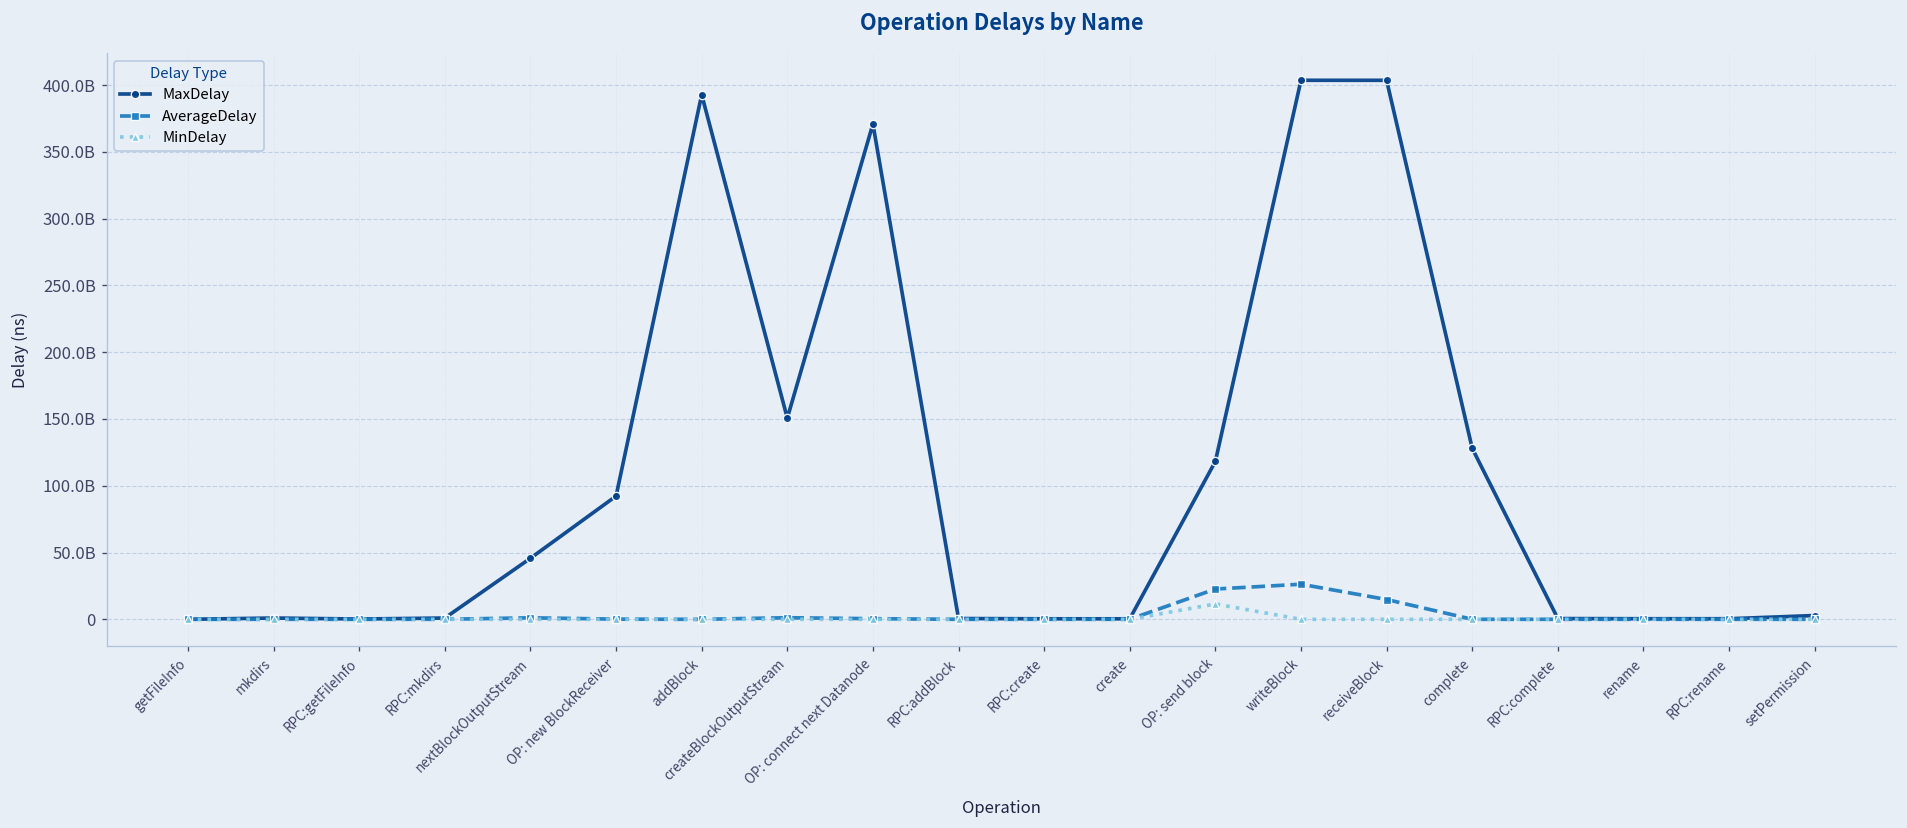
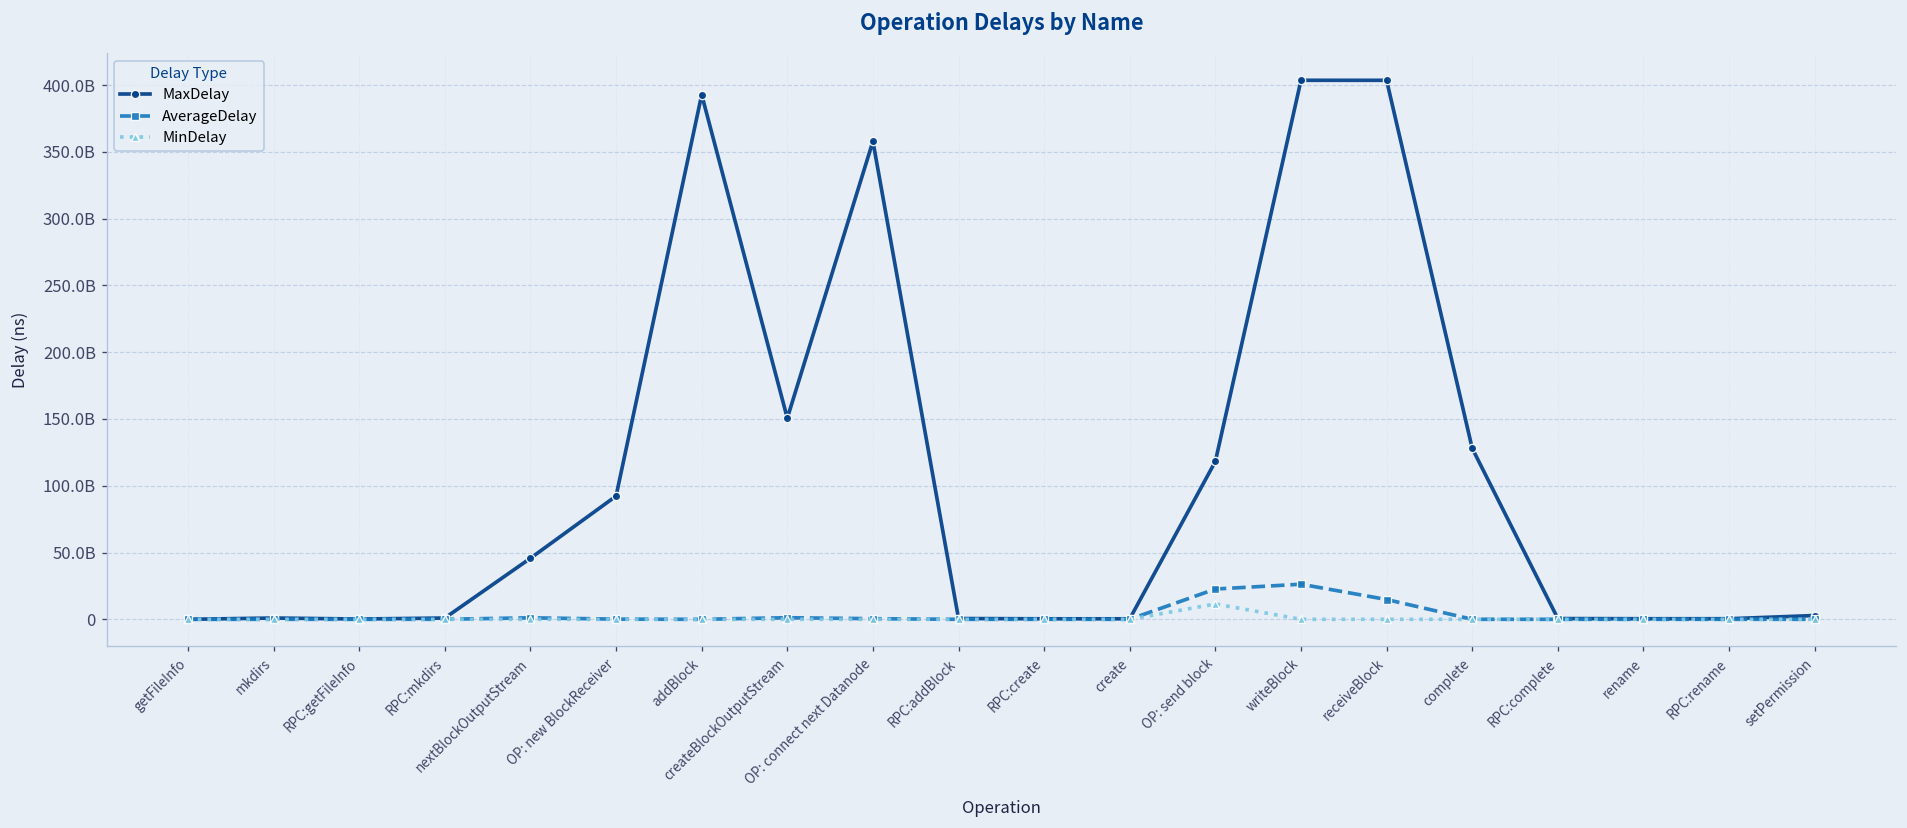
  {
    "MaxDelay": {
      "nextBlockOutputStream": 46000000000,
      "OP: new BlockReceiver": 92000000000,
      "addBlock": 393000000000,
      "createBlockOutputStream": 151000000000,
-     "OP: connect next Datanode": 371000000000,
+     "OP: connect next Datanode": 358000000000,
      "OP: send block": 118000000000,
      "writeBlock": 404000000000,
      "receiveBlock": 404000000000,
      "complete": 128000000000,
      "setPermission": 3000000000
    },
    "AverageDelay": {
      "OP: send block": 23000000000,
      "writeBlock": 26000000000,
      "receiveBlock": 15000000000
    },
    "MinDelay": {
      "OP: send block": 11000000000,
      "writeBlock": 0,
      "receiveBlock": 0
    }
  }
